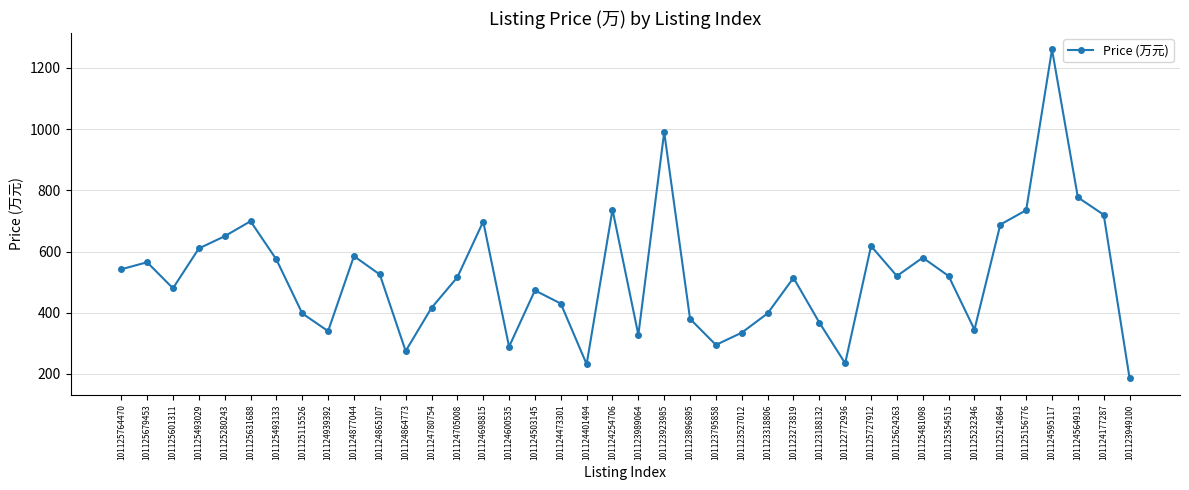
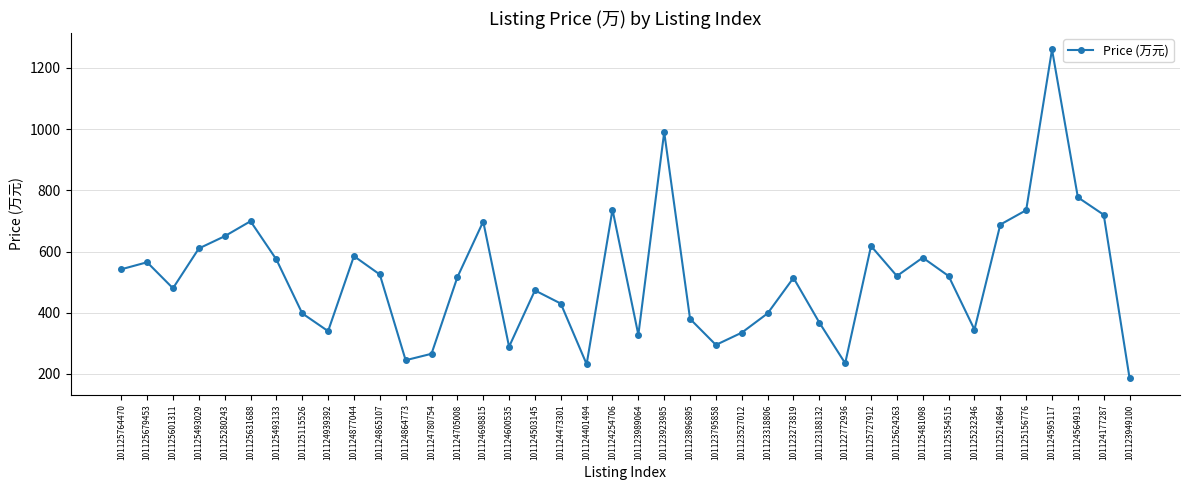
  {
    "101125764470": 540,
    "101125679453": 570,
    "101125601311": 480,
    "101125493029": 610,
    "101125280243": 650,
    "101125631688": 700,
    "101125493133": 570,
    "101125115526": 400,
    "101124939392": 340,
    "101124877044": 590,
    "101124865107": 530,
-   "101124864773": 280,
-   "101124780754": 420,
+   "101124864773": 250,
+   "101124780754": 270,
    "101124705008": 520,
    "101124698815": 700,
    "101124600535": 290,
    "101124503145": 470,
    "101124473301": 430,
    "101124401494": 230,
    "101124254706": 740,
    "101123989064": 330,
    "101123923985": 990,
    "101123896895": 380,
    "101123795858": 300,
    "101123527012": 340,
    "101123318806": 400,
    "101123273819": 510,
    "101123188132": 370,
    "101122772936": 240,
    "101125727912": 620,
    "101125624263": 520,
    "101125481098": 580,
    "101125354515": 520,
    "101125232346": 350,
    "101125214864": 690,
    "101125156776": 740,
    "101124595117": 1260,
    "101124564913": 780,
    "101124177287": 720,
    "101123949100": 190
  }
